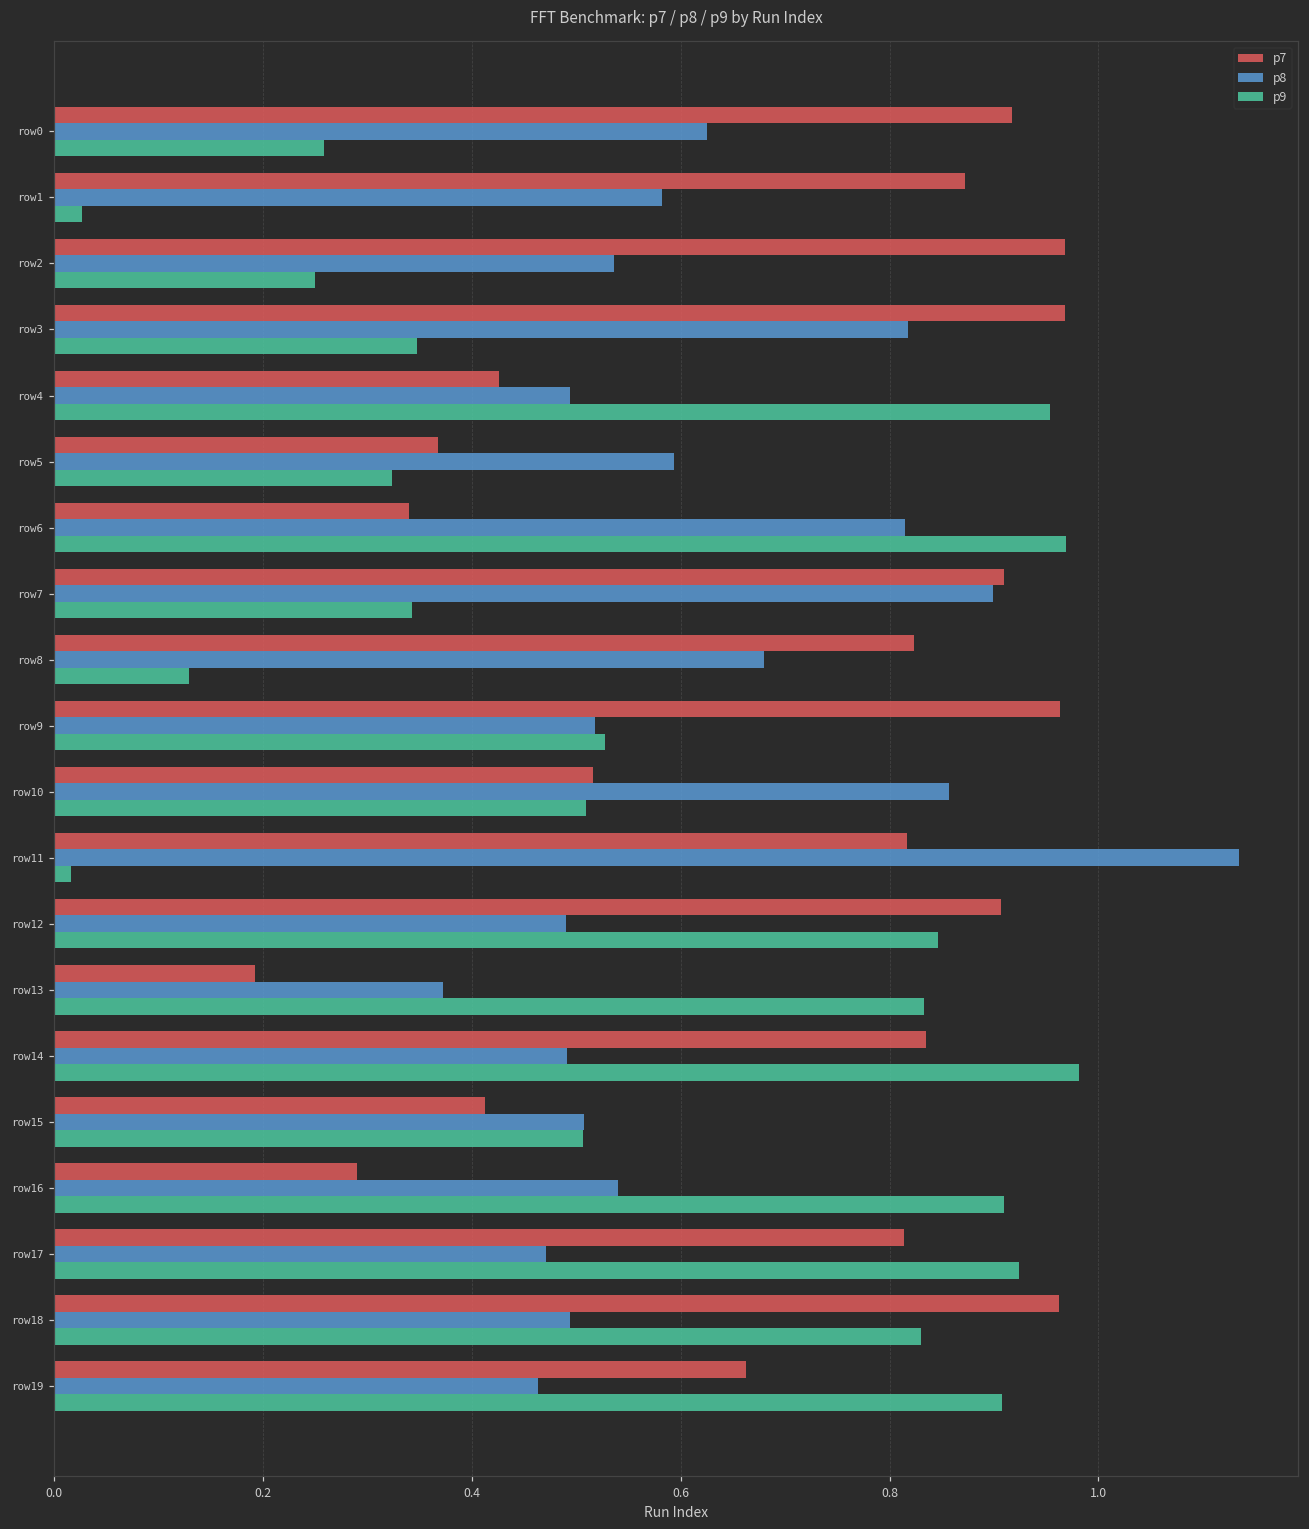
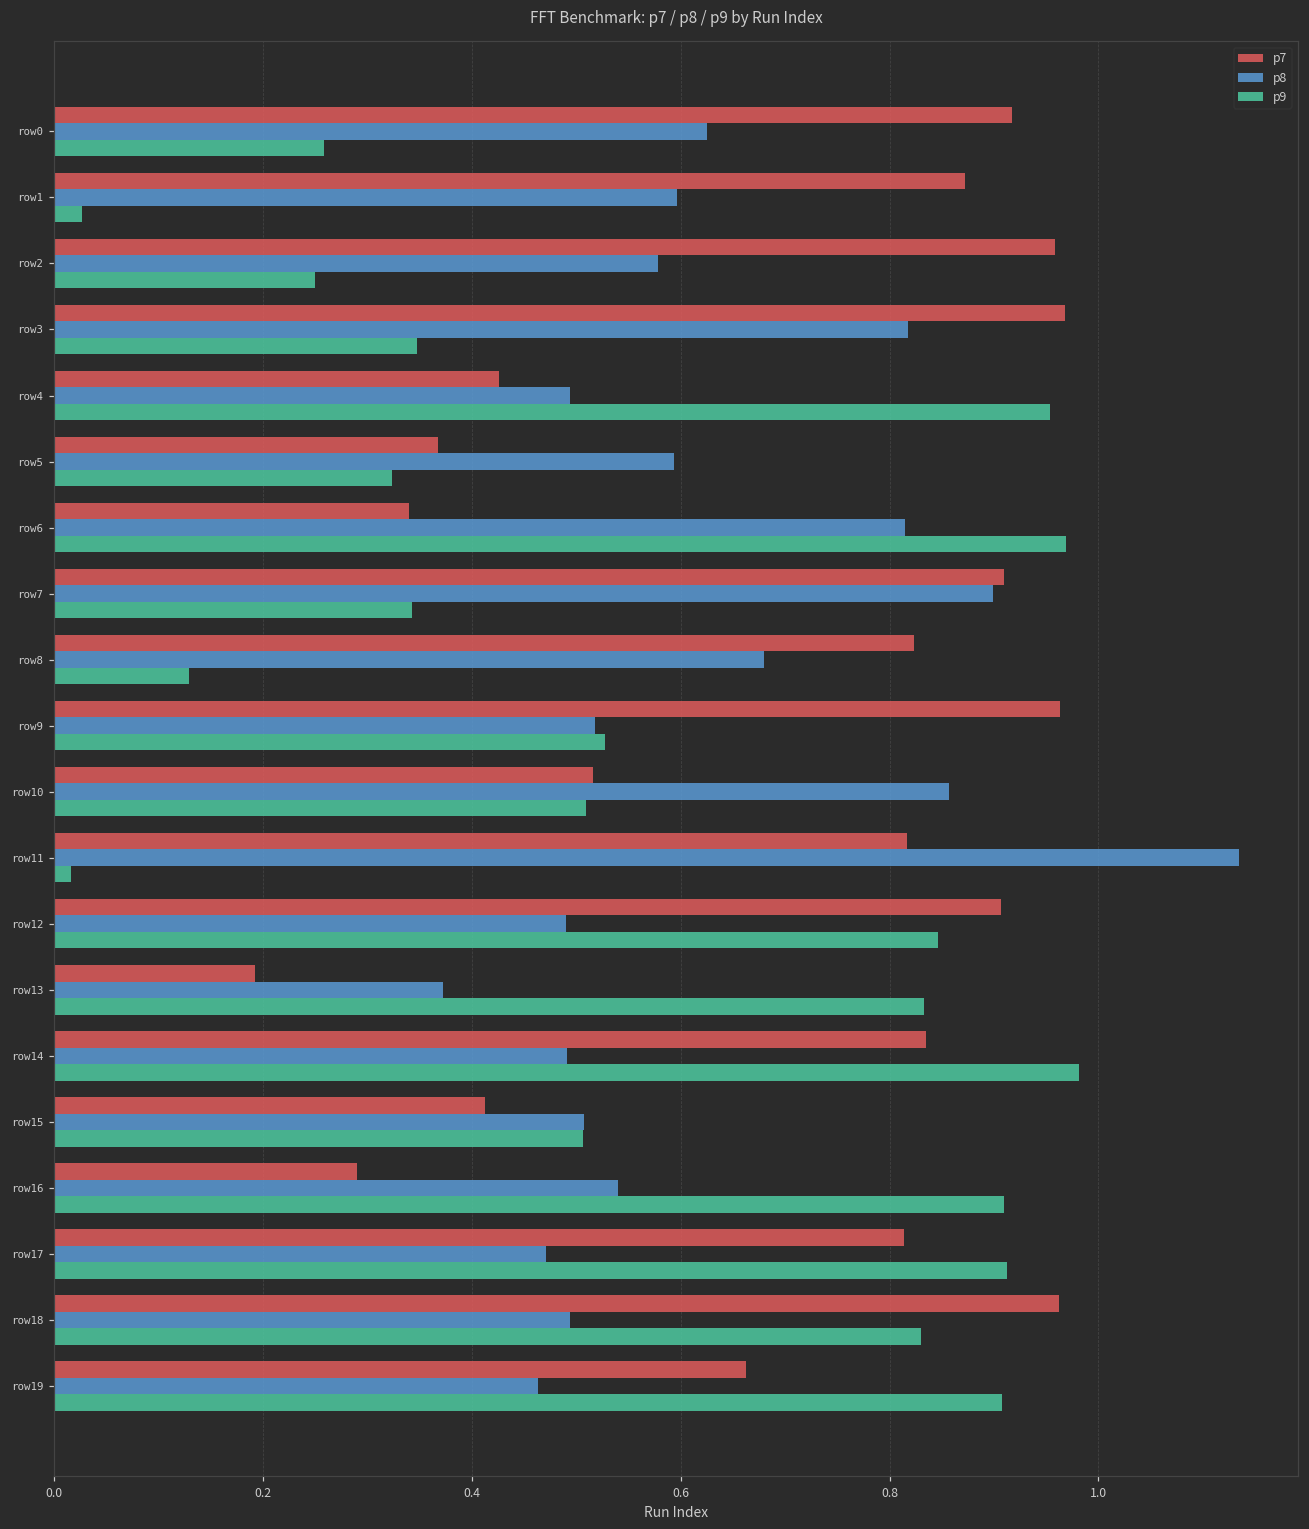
  {
    "p7": {
      "row0": 0.92,
      "row1": 0.87,
-     "row2": 0.97,
+     "row2": 0.96,
      "row3": 0.97,
      "row4": 0.43,
      "row5": 0.37,
      "row6": 0.34,
      "row7": 0.91,
      "row8": 0.82,
      "row9": 0.96,
      "row10": 0.52,
      "row11": 0.82,
      "row12": 0.91,
      "row13": 0.19,
      "row14": 0.84,
      "row15": 0.41,
      "row16": 0.29,
      "row17": 0.81,
      "row18": 0.96,
      "row19": 0.66
    },
    "p8": {
      "row0": 0.63,
-     "row1": 0.58,
-     "row2": 0.54,
+     "row1": 0.60,
+     "row2": 0.58,
      "row3": 0.82,
      "row4": 0.49,
      "row5": 0.59,
      "row6": 0.81,
      "row7": 0.90,
      "row8": 0.68,
      "row9": 0.52,
      "row10": 0.86,
      "row11": 1.13,
      "row12": 0.49,
      "row13": 0.37,
      "row14": 0.49,
      "row15": 0.51,
      "row16": 0.54,
      "row17": 0.47,
      "row18": 0.49,
      "row19": 0.46
    },
    "p9": {
      "row0": 0.26,
      "row1": 0.03,
      "row2": 0.25,
      "row3": 0.35,
      "row4": 0.95,
      "row5": 0.32,
      "row6": 0.97,
      "row7": 0.34,
      "row8": 0.13,
      "row9": 0.53,
      "row10": 0.51,
      "row11": 0.02,
      "row12": 0.85,
      "row13": 0.83,
      "row14": 0.98,
      "row15": 0.51,
      "row16": 0.91,
-     "row17": 0.92,
+     "row17": 0.91,
      "row18": 0.83,
      "row19": 0.91
    }
  }
